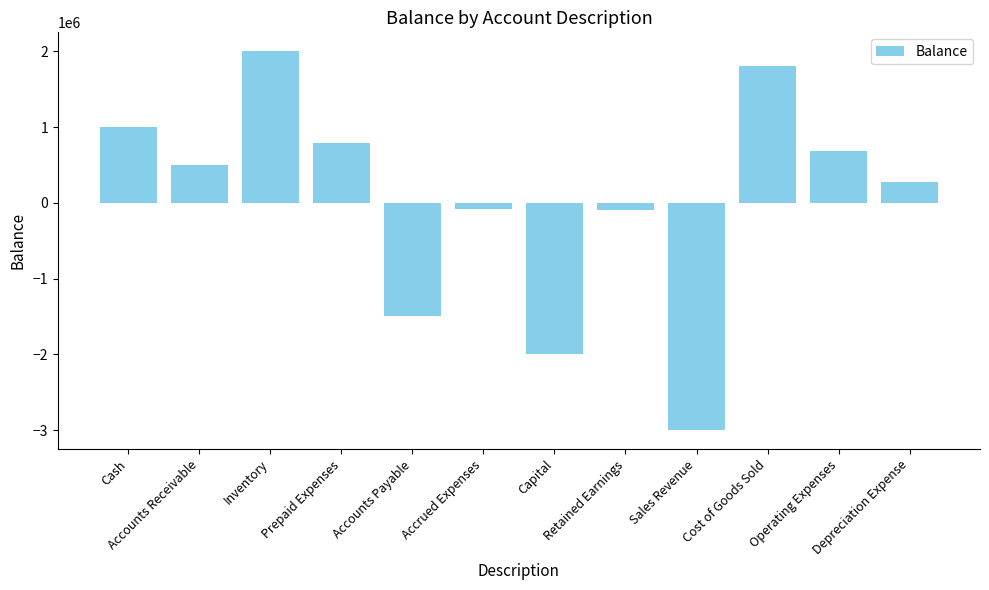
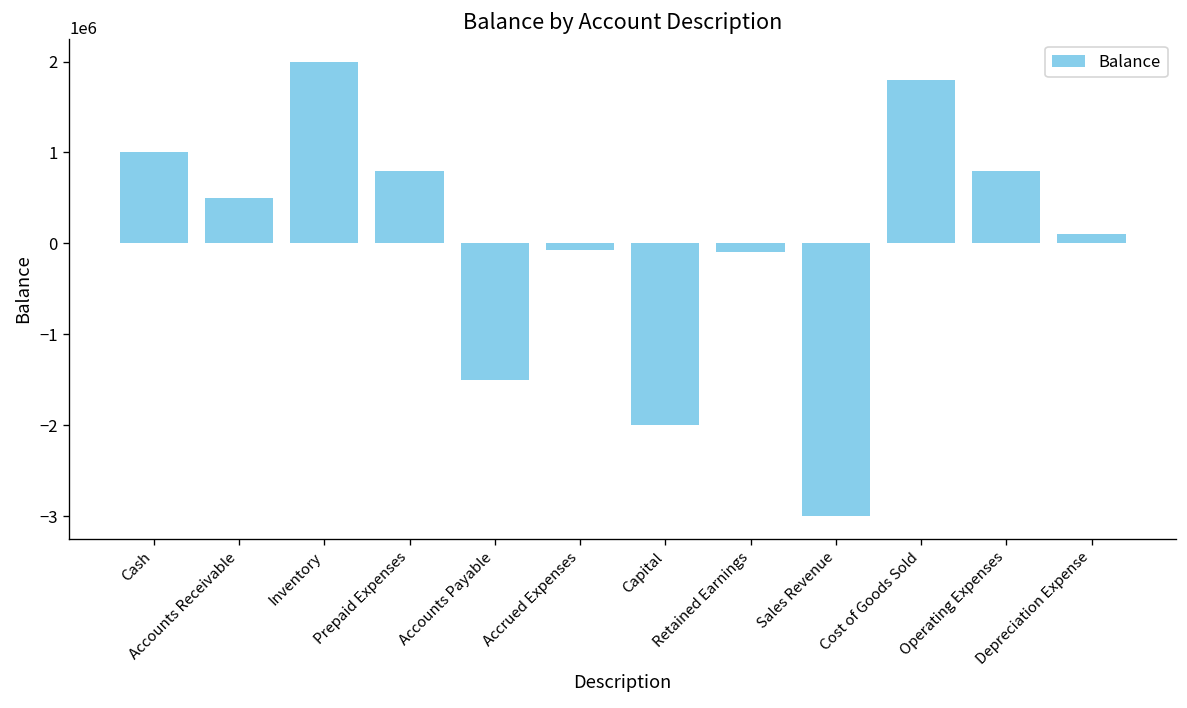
  {
    "Cash": 1000000,
    "Accounts Receivable": 500000,
    "Inventory": 2000000,
    "Prepaid Expenses": 800000,
    "Accounts Payable": -1500000,
    "Accrued Expenses": -100000,
    "Capital": -2000000,
    "Retained Earnings": -100000,
    "Sales Revenue": -3000000,
    "Cost of Goods Sold": 1800000,
-   "Operating Expenses": 700000,
-   "Depreciation Expense": 300000
+   "Operating Expenses": 800000,
+   "Depreciation Expense": 100000
  }
